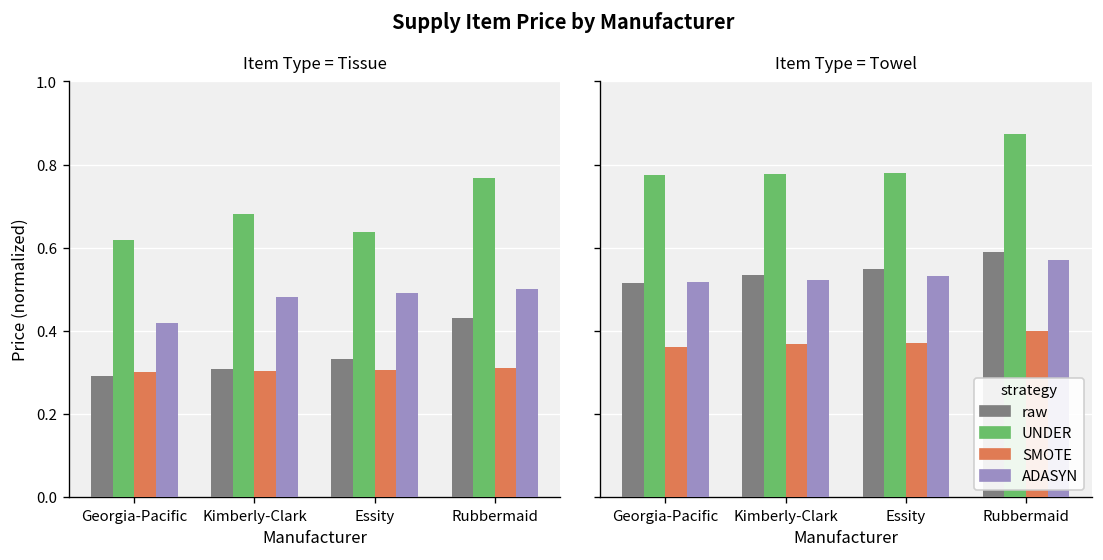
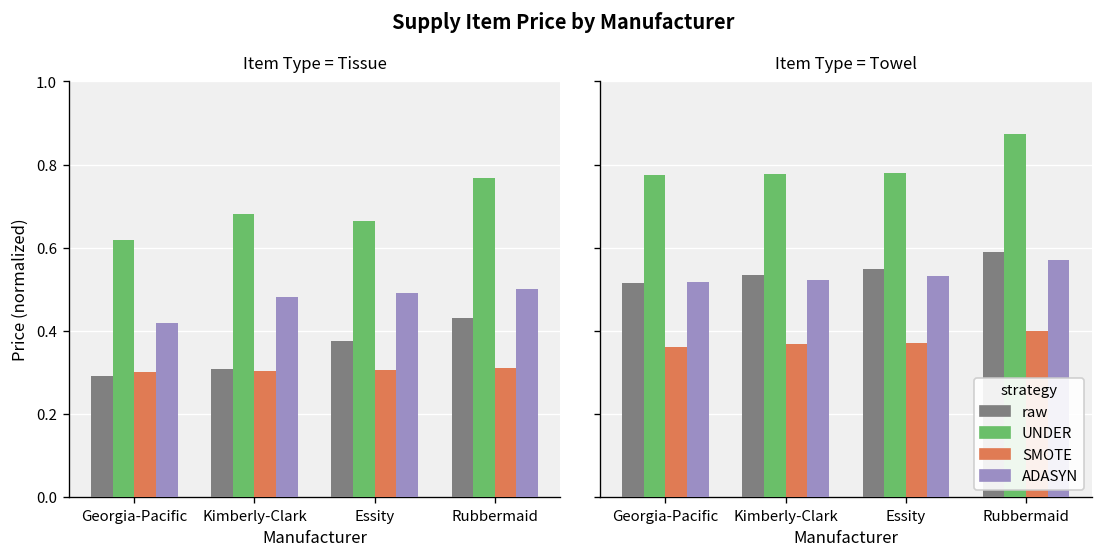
  {
    "Item Type = Tissue": {
      "raw": {
        "Georgia-Pacific": 0.29,
        "Kimberly-Clark": 0.31,
-       "Essity": 0.33,
+       "Essity": 0.38,
        "Rubbermaid": 0.43
      },
      "UNDER": {
        "Georgia-Pacific": 0.62,
        "Kimberly-Clark": 0.68,
-       "Essity": 0.64,
+       "Essity": 0.66,
        "Rubbermaid": 0.77
      },
      "SMOTE": {
        "Georgia-Pacific": 0.30,
        "Kimberly-Clark": 0.30,
        "Essity": 0.31,
        "Rubbermaid": 0.31
      },
      "ADASYN": {
        "Georgia-Pacific": 0.42,
        "Kimberly-Clark": 0.48,
        "Essity": 0.49,
        "Rubbermaid": 0.50
      }
    }
  }
